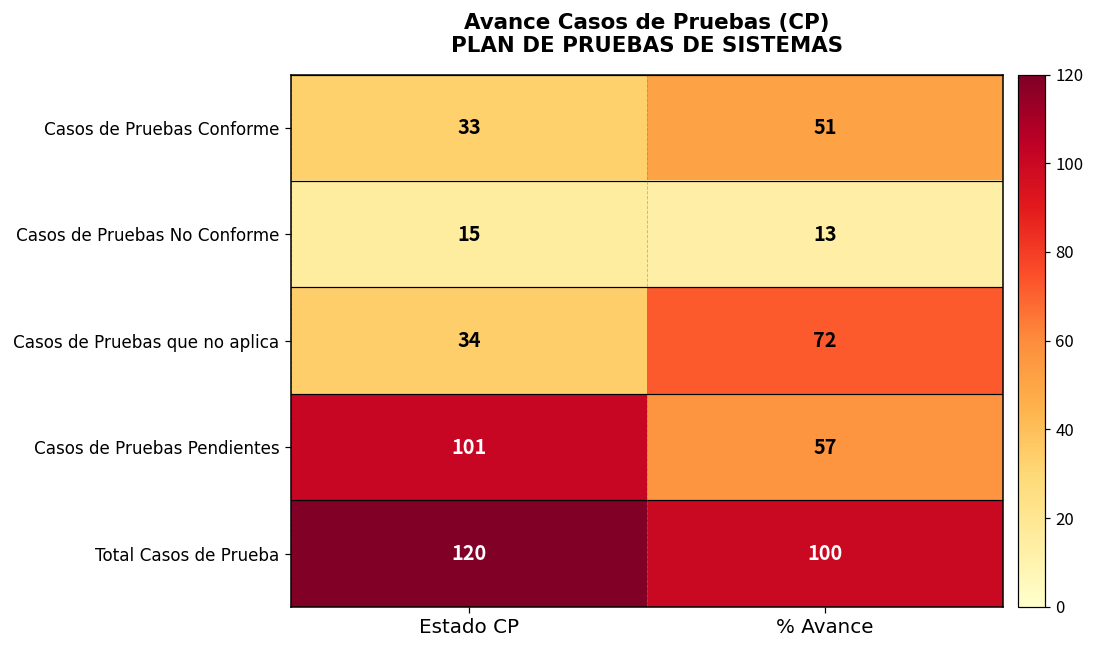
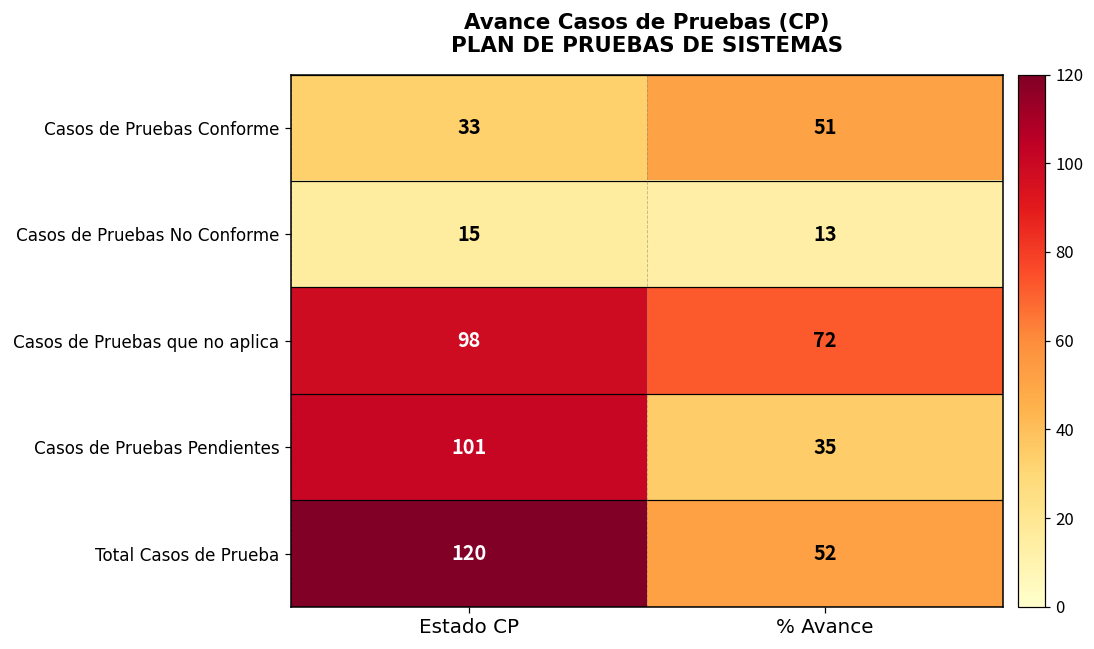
  {
    "Casos de Pruebas Conforme": {
      "Estado CP": 33,
      "% Avance": 51
    },
    "Casos de Pruebas No Conforme": {
      "Estado CP": 15,
      "% Avance": 13
    },
    "Casos de Pruebas que no aplica": {
-     "Estado CP": 34,
+     "Estado CP": 98,
      "% Avance": 72
    },
    "Casos de Pruebas Pendientes": {
      "Estado CP": 101,
-     "% Avance": 57
+     "% Avance": 35
    },
    "Total Casos de Prueba": {
      "Estado CP": 120,
-     "% Avance": 100
+     "% Avance": 52
    }
  }
